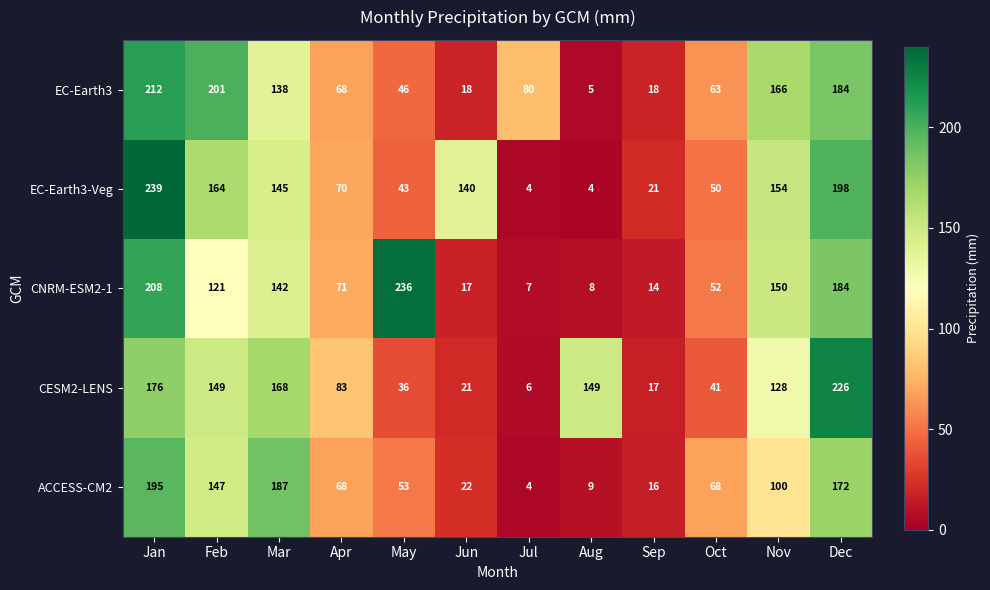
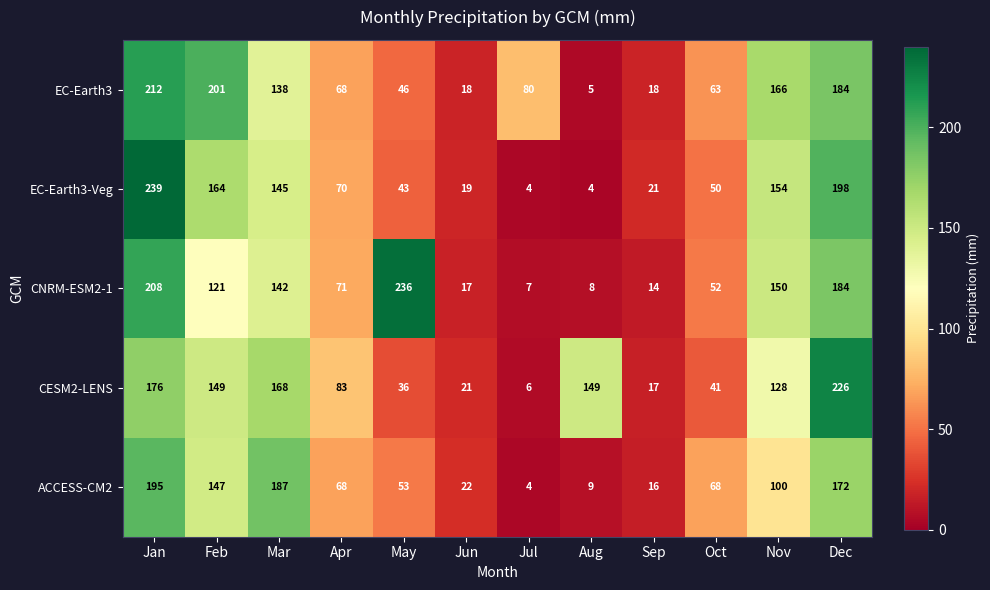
  {
    "EC-Earth3": {
      "Jan": 212,
      "Feb": 201,
      "Mar": 138,
      "Apr": 68,
      "May": 46,
      "Jun": 18,
      "Jul": 80,
      "Aug": 5,
      "Sep": 18,
      "Oct": 63,
      "Nov": 166,
      "Dec": 184
    },
    "EC-Earth3-Veg": {
      "Jan": 239,
      "Feb": 164,
      "Mar": 145,
      "Apr": 70,
      "May": 43,
-     "Jun": 140,
+     "Jun": 19,
      "Jul": 4,
      "Aug": 4,
      "Sep": 21,
      "Oct": 50,
      "Nov": 154,
      "Dec": 198
    },
    "CNRM-ESM2-1": {
      "Jan": 208,
      "Feb": 121,
      "Mar": 142,
      "Apr": 71,
      "May": 236,
      "Jun": 17,
      "Jul": 7,
      "Aug": 8,
      "Sep": 14,
      "Oct": 52,
      "Nov": 150,
      "Dec": 184
    },
    "CESM2-LENS": {
      "Jan": 176,
      "Feb": 149,
      "Mar": 168,
      "Apr": 83,
      "May": 36,
      "Jun": 21,
      "Jul": 6,
      "Aug": 149,
      "Sep": 17,
      "Oct": 41,
      "Nov": 128,
      "Dec": 226
    },
    "ACCESS-CM2": {
      "Jan": 195,
      "Feb": 147,
      "Mar": 187,
      "Apr": 68,
      "May": 53,
      "Jun": 22,
      "Jul": 4,
      "Aug": 9,
      "Sep": 16,
      "Oct": 68,
      "Nov": 100,
      "Dec": 172
    }
  }
